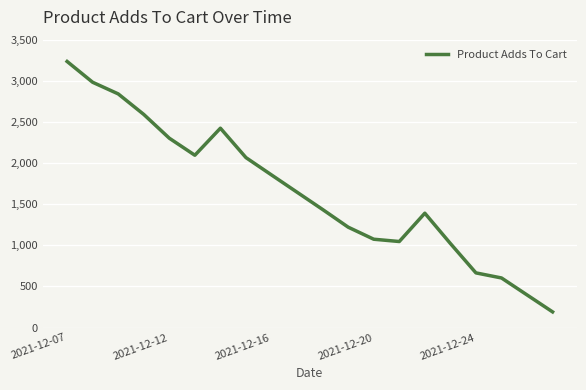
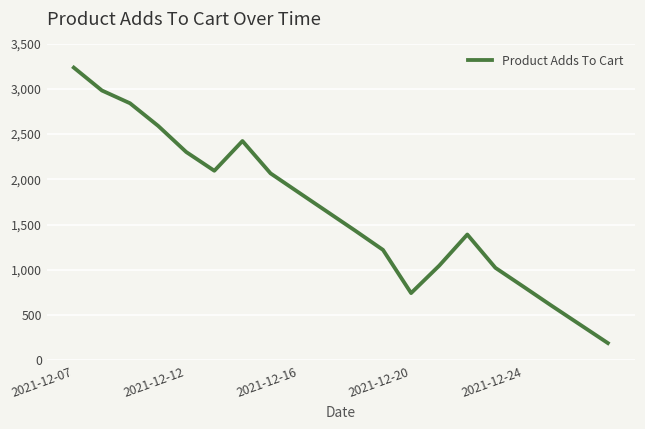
  {
    "2021-12-07": "3,200",
    "2021-12-12": "2,300",
    "2021-12-16": "1,900",
-   "2021-12-20": "1,100",
-   "2021-12-24": "700"
+   "2021-12-20": "700",
+   "2021-12-24": "800"
  }
